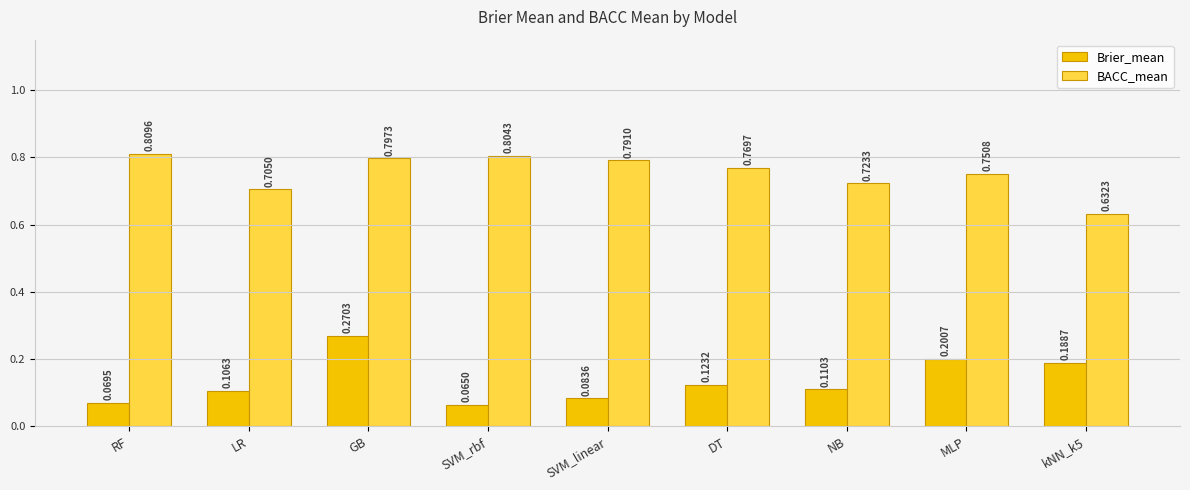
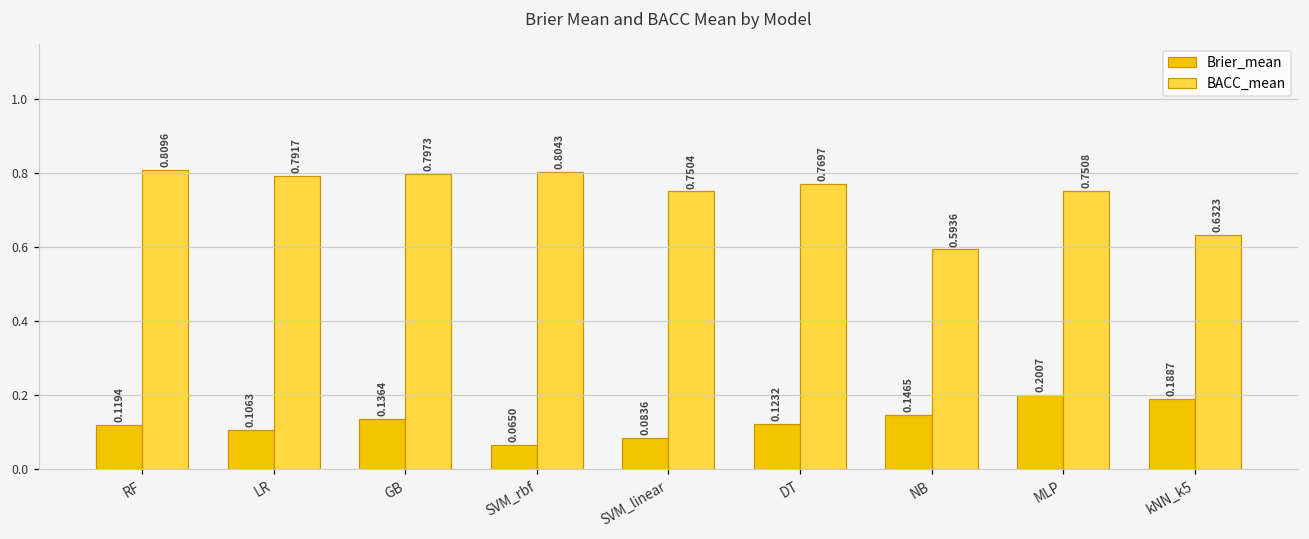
  {
    "Brier_mean": {
-     "RF": 0.0695,
+     "RF": 0.1194,
      "LR": 0.1063,
-     "GB": 0.2703,
+     "GB": 0.1364,
      "SVM_rbf": 0.0650,
      "SVM_linear": 0.0836,
      "DT": 0.1232,
-     "NB": 0.1103,
+     "NB": 0.1465,
      "MLP": 0.2007,
      "kNN_k5": 0.1887
    },
    "BACC_mean": {
      "RF": 0.8096,
-     "LR": 0.7050,
+     "LR": 0.7917,
      "GB": 0.7973,
      "SVM_rbf": 0.8043,
-     "SVM_linear": 0.7910,
+     "SVM_linear": 0.7504,
      "DT": 0.7697,
-     "NB": 0.7233,
+     "NB": 0.5936,
      "MLP": 0.7508,
      "kNN_k5": 0.6323
    }
  }
